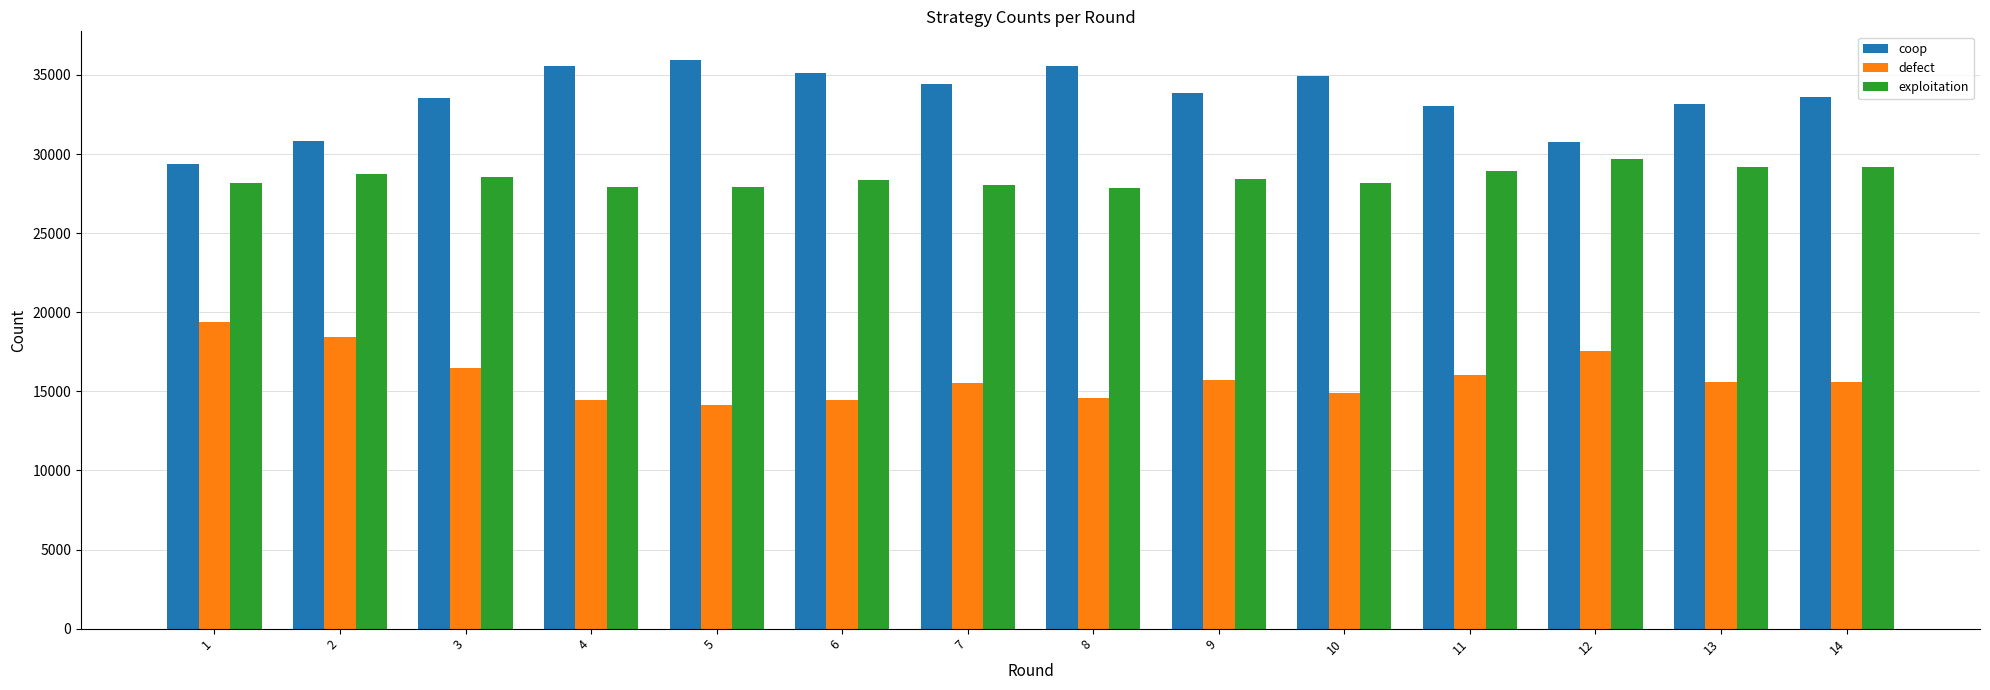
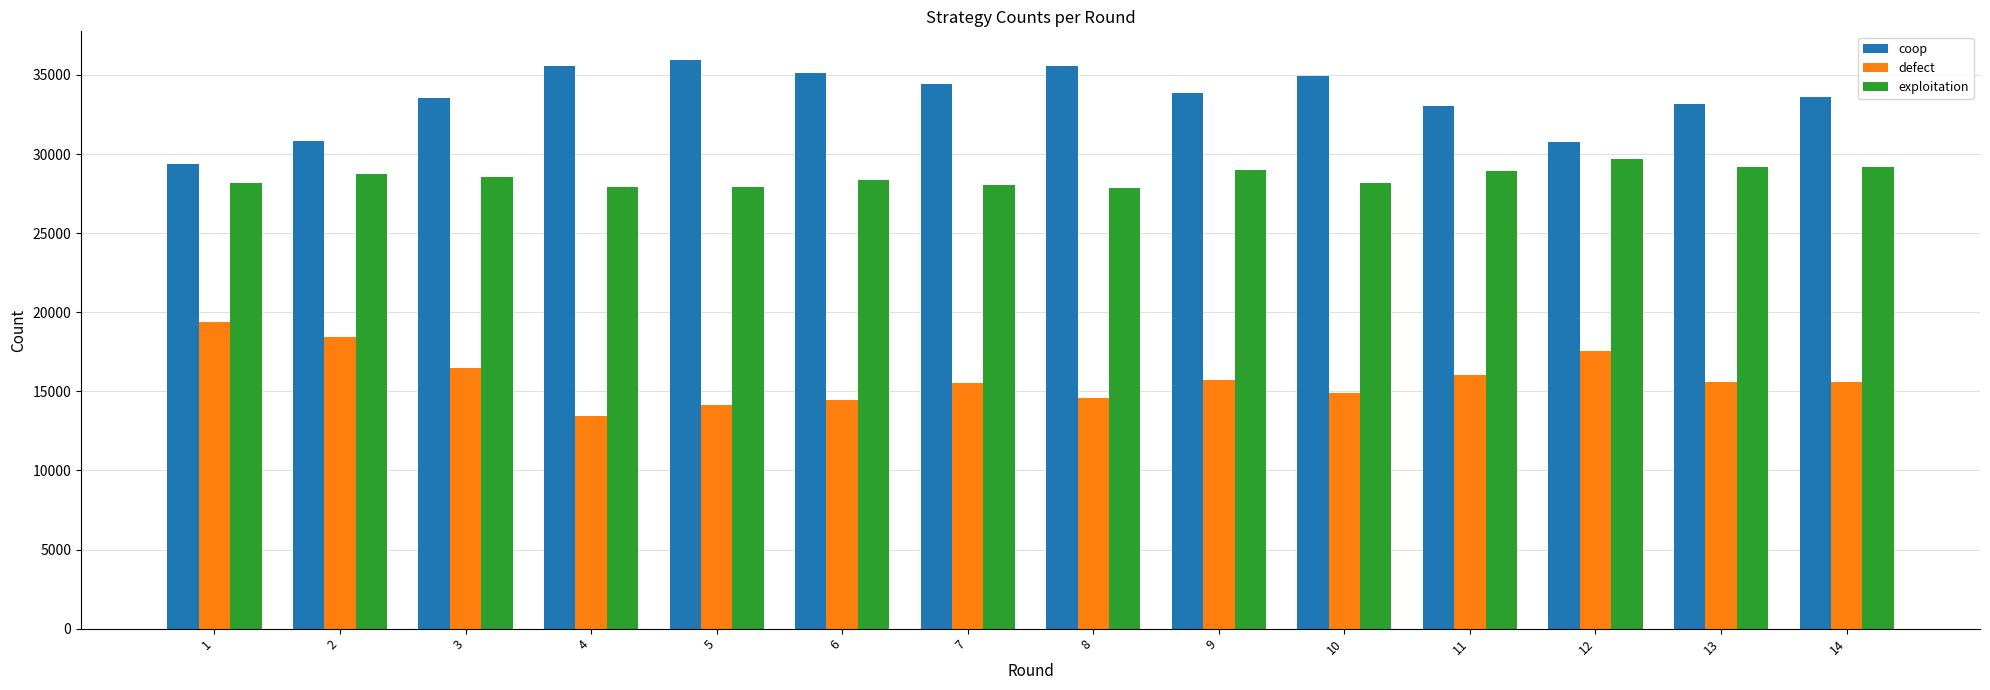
  {
    "coop": {
      "1": 29400,
      "2": 30800,
      "3": 33600,
      "4": 35600,
      "5": 36000,
      "6": 35100,
      "7": 34400,
      "8": 35600,
      "9": 33900,
      "10": 34900,
      "11": 33000,
      "12": 30800,
      "13": 33200,
      "14": 33600
    },
    "defect": {
      "1": 19400,
      "2": 18400,
      "3": 16500,
-     "4": 14500,
+     "4": 13500,
      "5": 14100,
      "6": 14500,
      "7": 15600,
      "8": 14600,
      "9": 15700,
      "10": 14900,
      "11": 16100,
      "12": 17500,
      "13": 15600,
      "14": 15600
    },
    "exploitation": {
      "1": 28200,
      "2": 28700,
      "3": 28600,
      "4": 27900,
      "5": 27900,
      "6": 28400,
      "7": 28000,
      "8": 27800,
-     "9": 28400,
+     "9": 29000,
      "10": 28200,
      "11": 28900,
      "12": 29700,
      "13": 29200,
      "14": 29200
    }
  }
